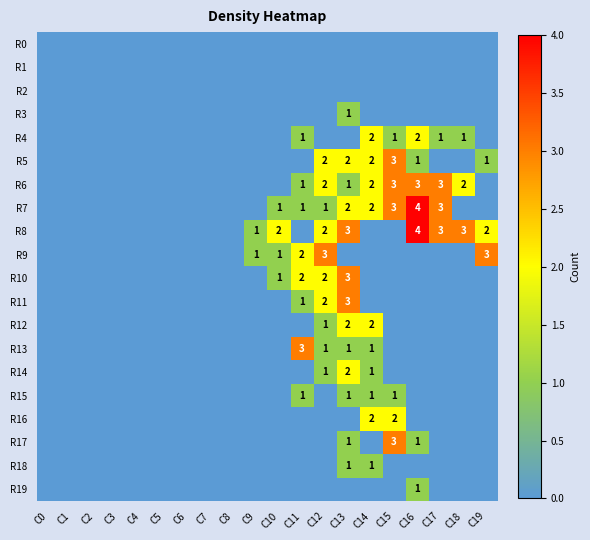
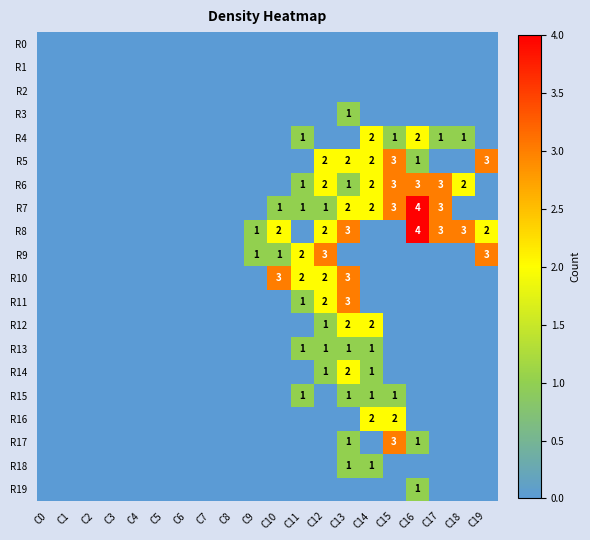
  {
    "R3": {
      "C13": 1
    },
    "R4": {
      "C11": 1,
      "C14": 2,
      "C15": 1,
      "C16": 2,
      "C17": 1,
      "C18": 1
    },
    "R5": {
      "C12": 2,
      "C13": 2,
      "C14": 2,
      "C15": 3,
      "C16": 1,
-     "C19": 1
+     "C19": 3
    },
    "R6": {
      "C11": 1,
      "C12": 2,
      "C13": 1,
      "C14": 2,
      "C15": 3,
      "C16": 3,
      "C17": 3,
      "C18": 2
    },
    "R7": {
      "C10": 1,
      "C11": 1,
      "C12": 1,
      "C13": 2,
      "C14": 2,
      "C15": 3,
      "C16": 4,
      "C17": 3
    },
    "R8": {
      "C9": 1,
      "C10": 2,
      "C12": 2,
      "C13": 3,
      "C16": 4,
      "C17": 3,
      "C18": 3,
      "C19": 2
    },
    "R9": {
      "C9": 1,
      "C10": 1,
      "C11": 2,
      "C12": 3,
      "C19": 3
    },
    "R10": {
-     "C10": 1,
+     "C10": 3,
      "C11": 2,
      "C12": 2,
      "C13": 3
    },
    "R11": {
      "C11": 1,
      "C12": 2,
      "C13": 3
    },
    "R12": {
      "C12": 1,
      "C13": 2,
      "C14": 2
    },
    "R13": {
-     "C11": 3,
+     "C11": 1,
      "C12": 1,
      "C13": 1,
      "C14": 1
    },
    "R14": {
      "C12": 1,
      "C13": 2,
      "C14": 1
    },
    "R15": {
      "C11": 1,
      "C13": 1,
      "C14": 1,
      "C15": 1
    },
    "R16": {
      "C14": 2,
      "C15": 2
    },
    "R17": {
      "C13": 1,
      "C15": 3,
      "C16": 1
    },
    "R18": {
      "C13": 1,
      "C14": 1
    },
    "R19": {
      "C16": 1
    }
  }
